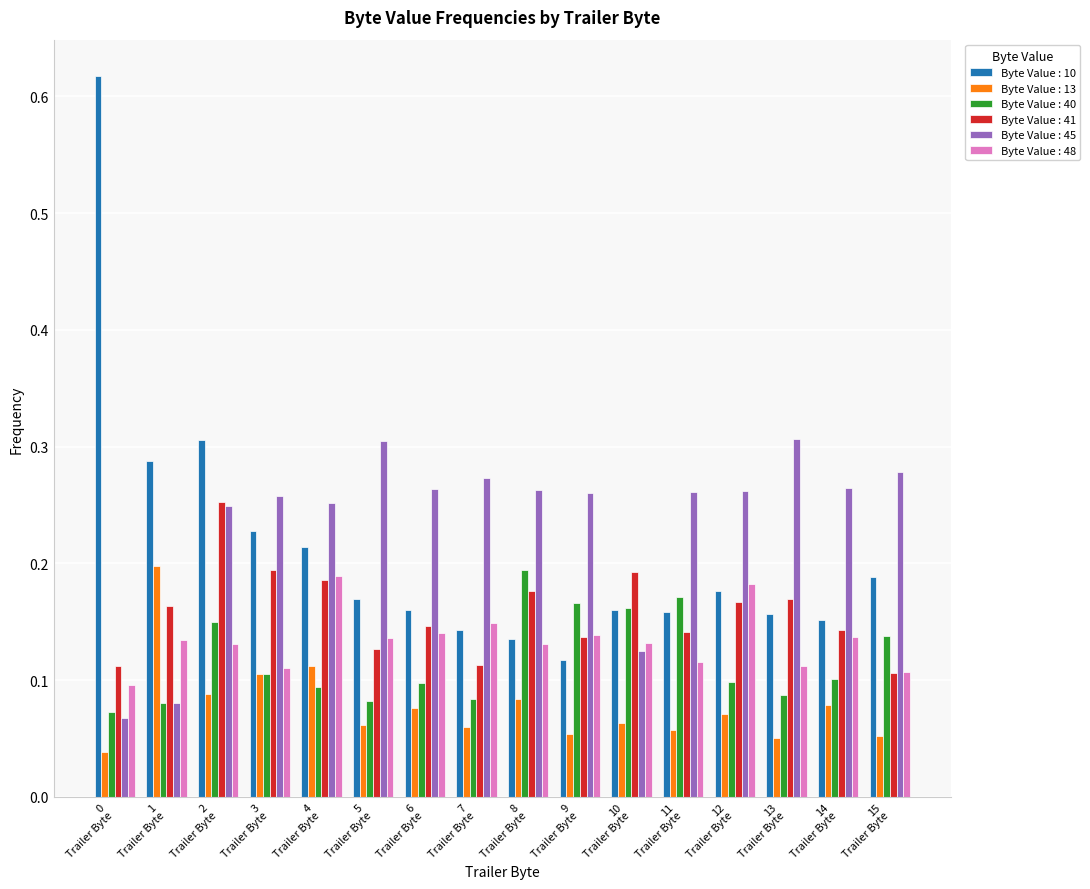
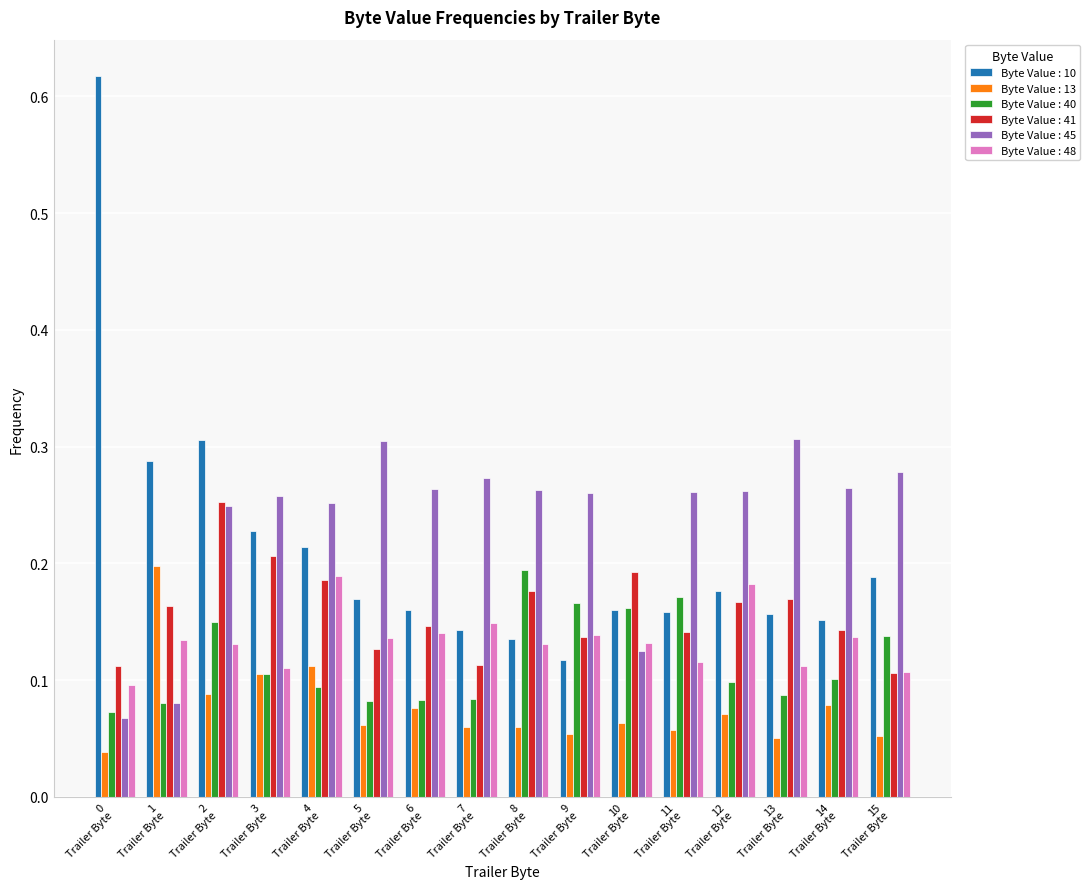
  {
    "Byte Value : 10": {
      "0 Trailer Byte": 0.618,
      "1 Trailer Byte": 0.288,
      "2 Trailer Byte": 0.305,
      "3 Trailer Byte": 0.227,
      "4 Trailer Byte": 0.214,
      "5 Trailer Byte": 0.169,
      "6 Trailer Byte": 0.161,
      "7 Trailer Byte": 0.143,
      "8 Trailer Byte": 0.135,
      "9 Trailer Byte": 0.117,
      "10 Trailer Byte": 0.161,
      "11 Trailer Byte": 0.158,
      "12 Trailer Byte": 0.177,
      "13 Trailer Byte": 0.157,
      "14 Trailer Byte": 0.152,
      "15 Trailer Byte": 0.188
    },
    "Byte Value : 13": {
      "0 Trailer Byte": 0.038,
      "1 Trailer Byte": 0.198,
      "2 Trailer Byte": 0.088,
      "3 Trailer Byte": 0.105,
      "4 Trailer Byte": 0.112,
      "5 Trailer Byte": 0.062,
      "6 Trailer Byte": 0.076,
      "7 Trailer Byte": 0.060,
-     "8 Trailer Byte": 0.084,
+     "8 Trailer Byte": 0.060,
      "9 Trailer Byte": 0.054,
      "10 Trailer Byte": 0.063,
      "11 Trailer Byte": 0.057,
      "12 Trailer Byte": 0.071,
      "13 Trailer Byte": 0.050,
      "14 Trailer Byte": 0.079,
      "15 Trailer Byte": 0.052
    },
    "Byte Value : 40": {
      "0 Trailer Byte": 0.073,
      "1 Trailer Byte": 0.081,
      "2 Trailer Byte": 0.150,
      "3 Trailer Byte": 0.105,
      "4 Trailer Byte": 0.094,
      "5 Trailer Byte": 0.082,
-     "6 Trailer Byte": 0.098,
+     "6 Trailer Byte": 0.083,
      "7 Trailer Byte": 0.084,
      "8 Trailer Byte": 0.195,
      "9 Trailer Byte": 0.166,
      "10 Trailer Byte": 0.162,
      "11 Trailer Byte": 0.171,
      "12 Trailer Byte": 0.098,
      "13 Trailer Byte": 0.087,
      "14 Trailer Byte": 0.101,
      "15 Trailer Byte": 0.138
    },
    "Byte Value : 41": {
      "0 Trailer Byte": 0.112,
      "1 Trailer Byte": 0.164,
      "2 Trailer Byte": 0.252,
-     "3 Trailer Byte": 0.195,
+     "3 Trailer Byte": 0.206,
      "4 Trailer Byte": 0.186,
      "5 Trailer Byte": 0.127,
      "6 Trailer Byte": 0.146,
      "7 Trailer Byte": 0.113,
      "8 Trailer Byte": 0.176,
      "9 Trailer Byte": 0.137,
      "10 Trailer Byte": 0.193,
      "11 Trailer Byte": 0.141,
      "12 Trailer Byte": 0.167,
      "13 Trailer Byte": 0.170,
      "14 Trailer Byte": 0.143,
      "15 Trailer Byte": 0.106
    },
    "Byte Value : 45": {
      "0 Trailer Byte": 0.067,
      "1 Trailer Byte": 0.081,
      "2 Trailer Byte": 0.250,
      "3 Trailer Byte": 0.257,
      "4 Trailer Byte": 0.252,
      "5 Trailer Byte": 0.305,
      "6 Trailer Byte": 0.264,
      "7 Trailer Byte": 0.273,
      "8 Trailer Byte": 0.263,
      "9 Trailer Byte": 0.260,
      "10 Trailer Byte": 0.125,
      "11 Trailer Byte": 0.262,
      "12 Trailer Byte": 0.262,
      "13 Trailer Byte": 0.306,
      "14 Trailer Byte": 0.264,
      "15 Trailer Byte": 0.278
    },
    "Byte Value : 48": {
      "0 Trailer Byte": 0.096,
      "1 Trailer Byte": 0.135,
      "2 Trailer Byte": 0.131,
      "3 Trailer Byte": 0.110,
      "4 Trailer Byte": 0.190,
      "5 Trailer Byte": 0.136,
      "6 Trailer Byte": 0.141,
      "7 Trailer Byte": 0.149,
      "8 Trailer Byte": 0.131,
      "9 Trailer Byte": 0.139,
      "10 Trailer Byte": 0.132,
      "11 Trailer Byte": 0.116,
      "12 Trailer Byte": 0.183,
      "13 Trailer Byte": 0.112,
      "14 Trailer Byte": 0.137,
      "15 Trailer Byte": 0.107
    }
  }
